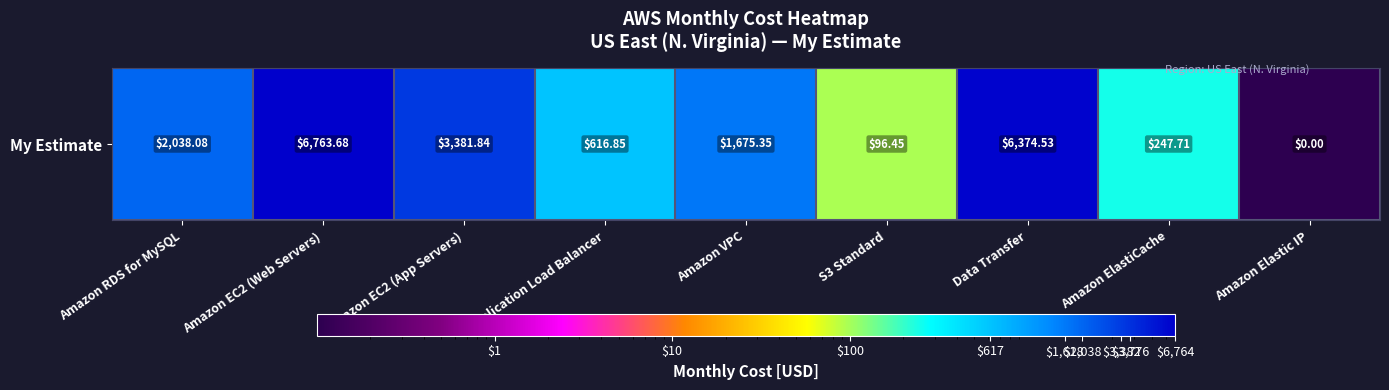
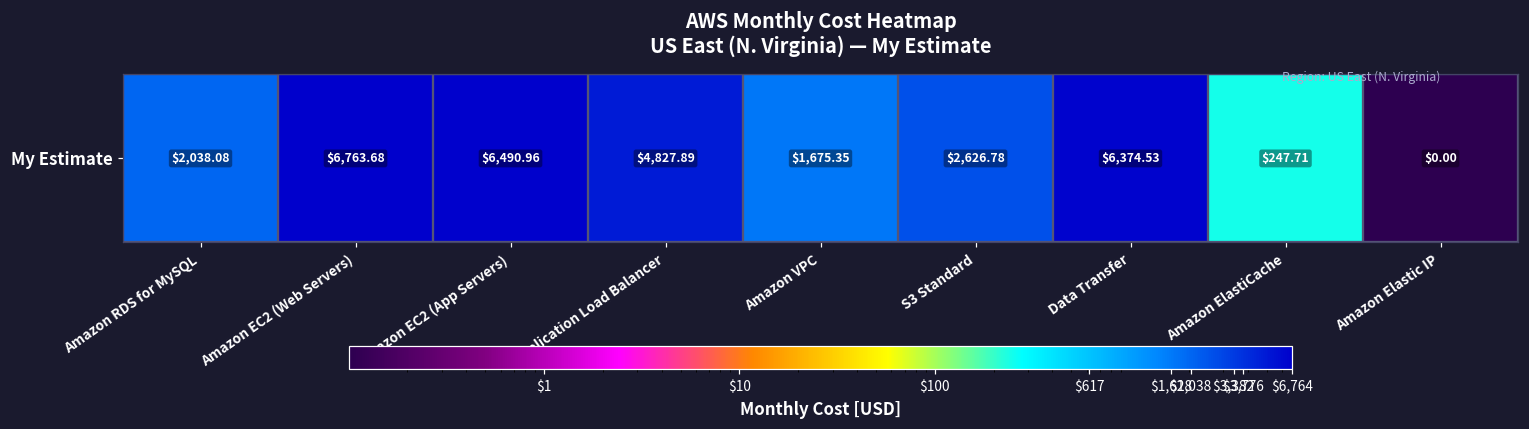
  {
    "My Estimate": {
-     "Amazon EC2 (App Servers)": "$3,381.84",
-     "Application Load Balancer": "$616.85",
-     "S3 Standard": "$96.45"
+     "Amazon EC2 (App Servers)": "$6,490.96",
+     "Application Load Balancer": "$4,827.89",
+     "S3 Standard": "$2,626.78"
    }
  }
